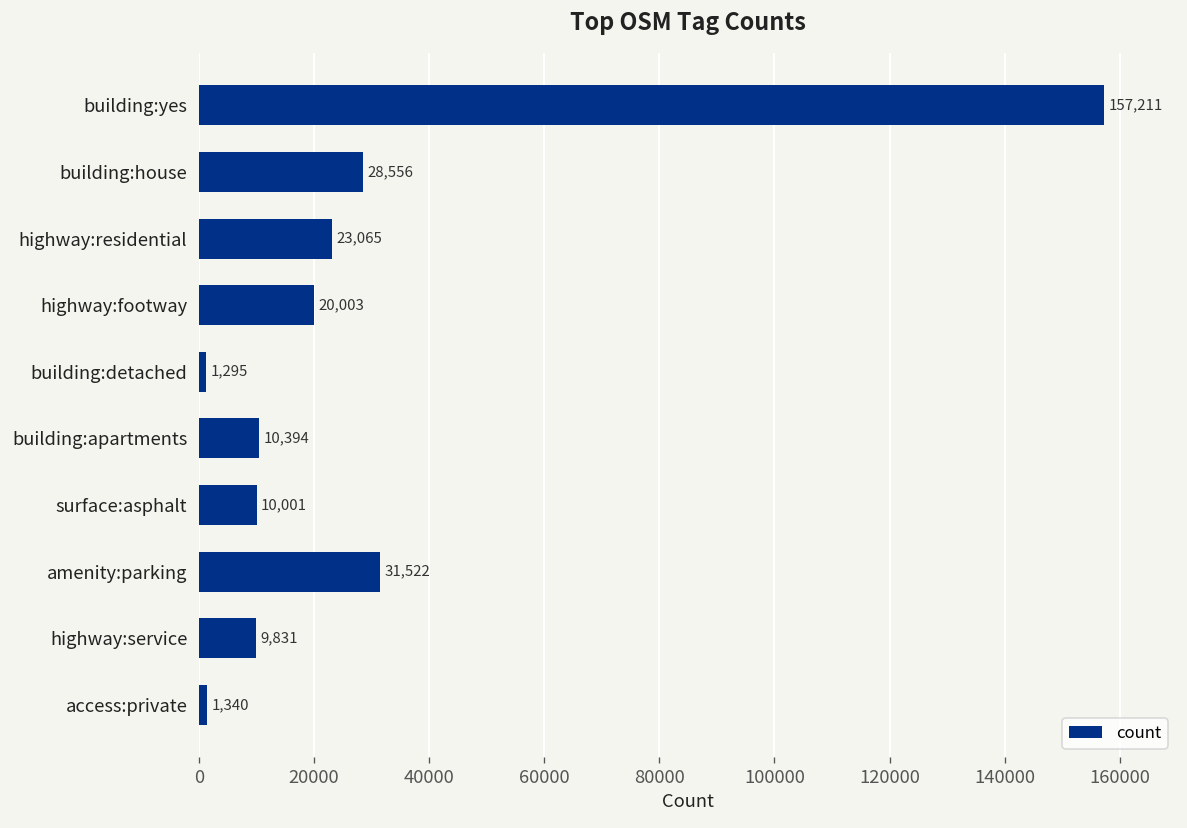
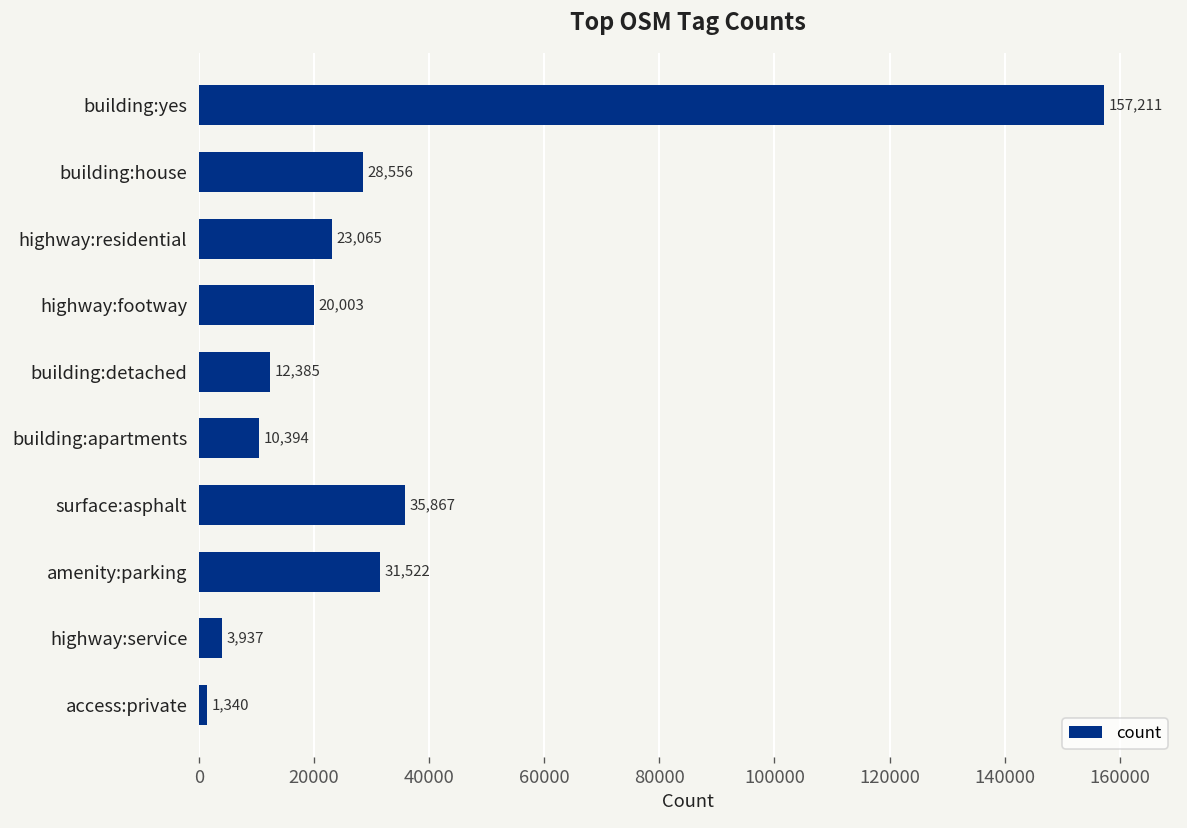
  {
    "building:yes": "157,211",
    "building:house": "28,556",
    "highway:residential": "23,065",
    "highway:footway": "20,003",
-   "building:detached": "1,295",
+   "building:detached": "12,385",
    "building:apartments": "10,394",
-   "surface:asphalt": "10,001",
+   "surface:asphalt": "35,867",
    "amenity:parking": "31,522",
-   "highway:service": "9,831",
+   "highway:service": "3,937",
    "access:private": "1,340"
  }
